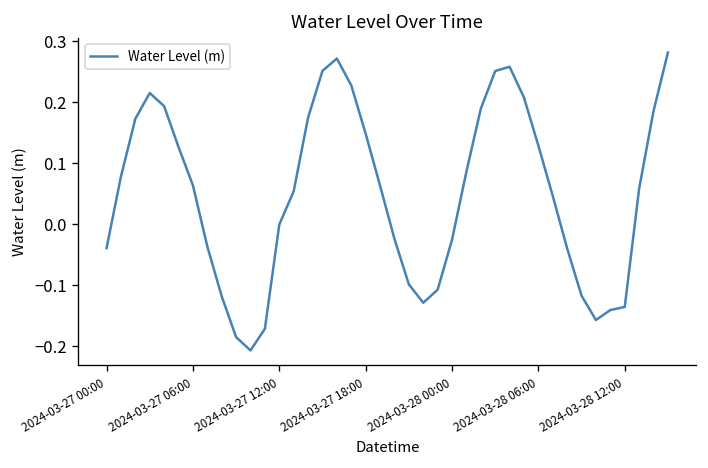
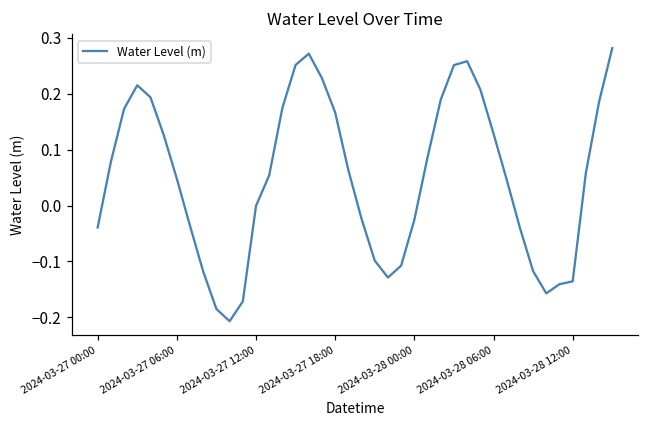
  {
    "2024-03-27 00:00": -0.04,
-   "2024-03-27 06:00": 0.06,
+   "2024-03-27 06:00": 0.05,
    "2024-03-27 12:00": 0.00,
-   "2024-03-27 18:00": 0.15,
+   "2024-03-27 18:00": 0.17,
    "2024-03-28 00:00": -0.03,
    "2024-03-28 06:00": 0.13,
    "2024-03-28 12:00": -0.14
  }
